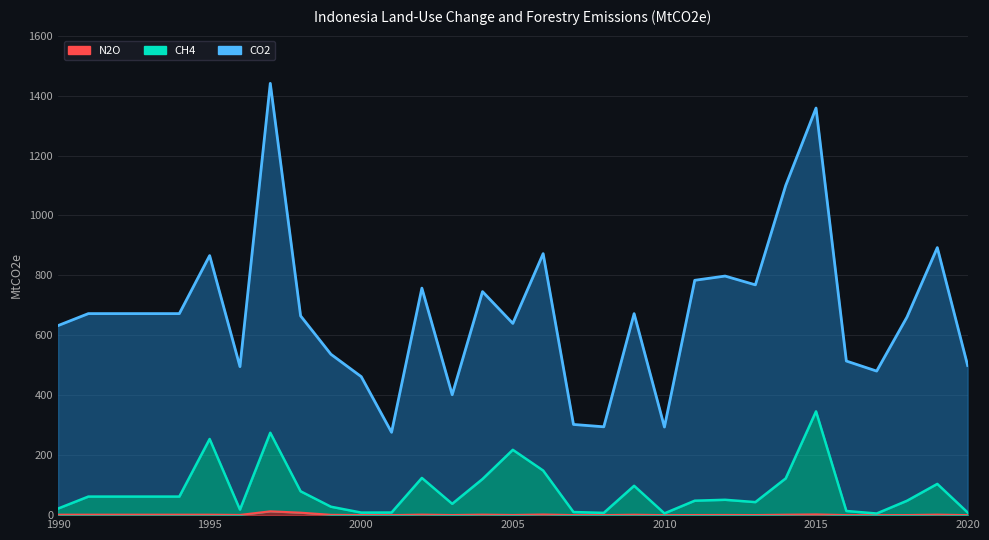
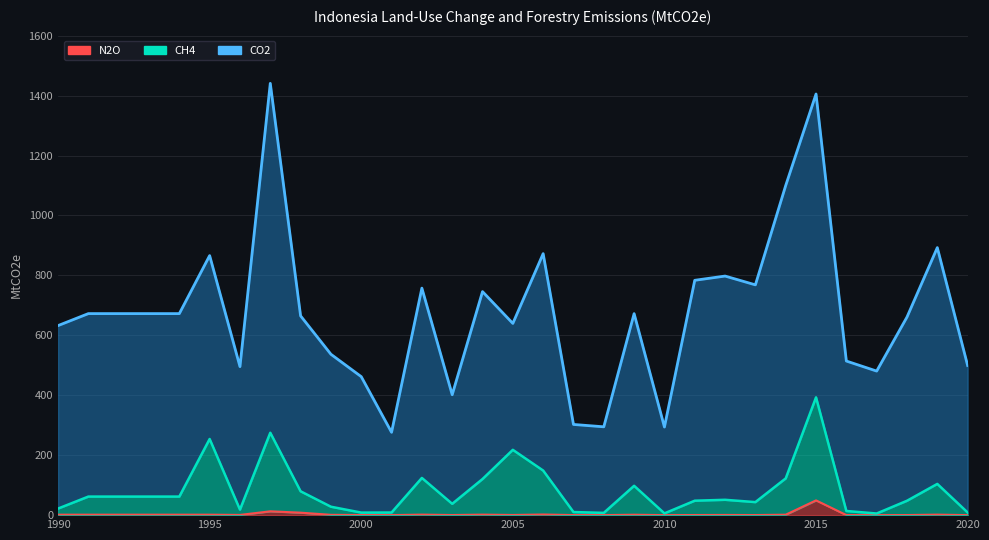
  {
    "N2O": {
      "1990": 0,
      "1995": 0,
      "2005": 0,
-     "2015": 0,
+     "2015": 50,
      "2020": 0
    },
    "CH4": {
      "1990": 20,
      "1995": 250,
      "2005": 220,
      "2015": 340,
      "2020": 10
    }
  }
